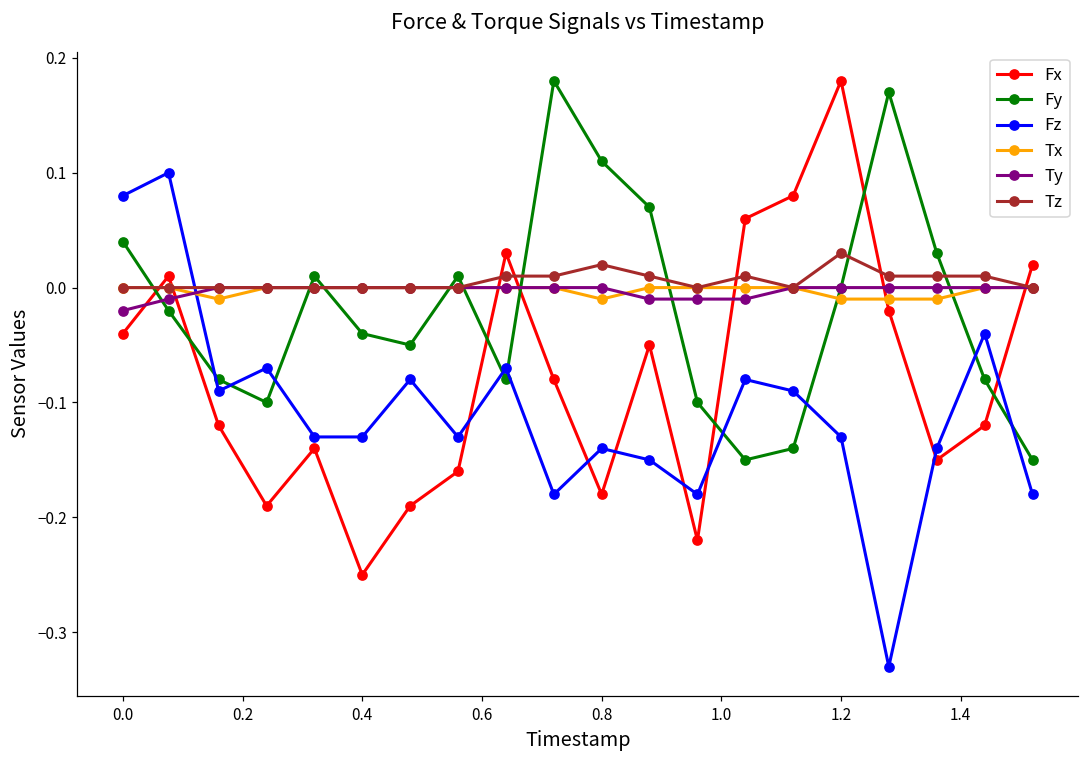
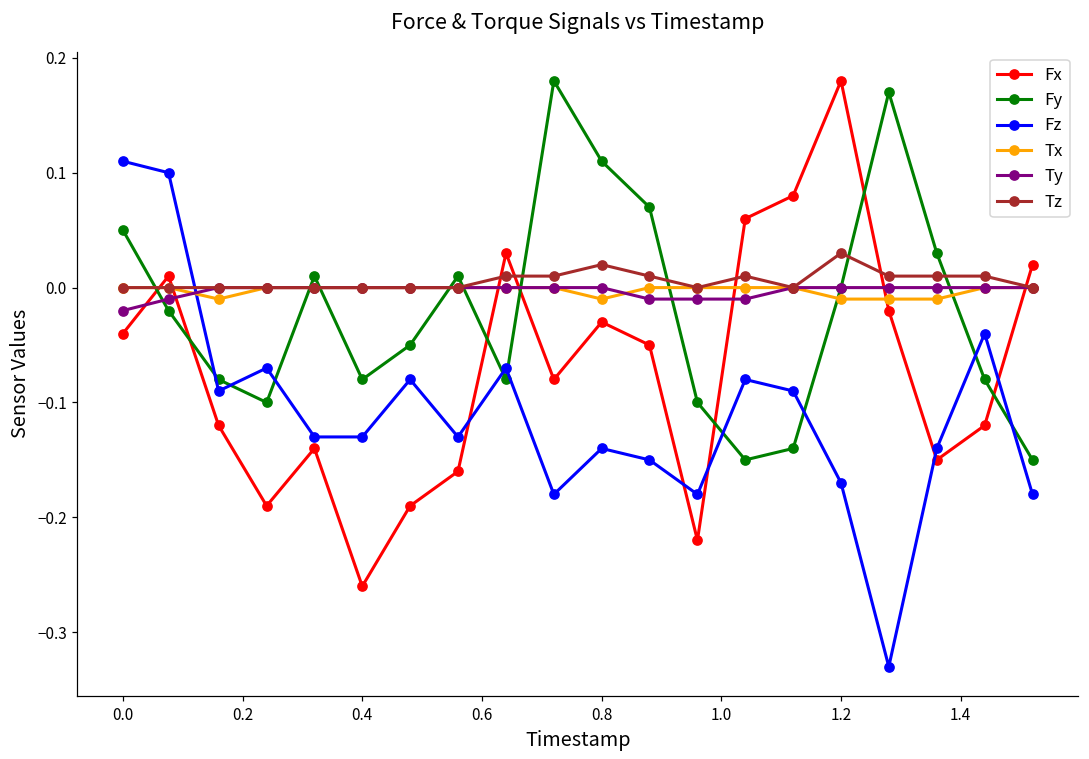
  {
    "Fx": {
      "0.0": -0.04,
-     "0.4": -0.25,
-     "0.8": -0.18,
+     "0.4": -0.26,
+     "0.8": -0.03,
      "1.2": 0.18
    },
    "Fy": {
-     "0.0": 0.04,
-     "0.4": -0.04,
+     "0.0": 0.05,
+     "0.4": -0.08,
      "0.8": 0.11
    },
    "Fz": {
-     "0.0": 0.08,
+     "0.0": 0.11,
      "0.4": -0.13,
      "0.8": -0.14,
-     "1.2": -0.13
+     "1.2": -0.17
    },
    "Tx": {
      "0.8": -0.01,
      "1.2": -0.01
    },
    "Ty": {
      "0.0": -0.02,
      "0.8": 0.00
    },
    "Tz": {
      "0.8": 0.02,
      "1.2": 0.03
    }
  }
